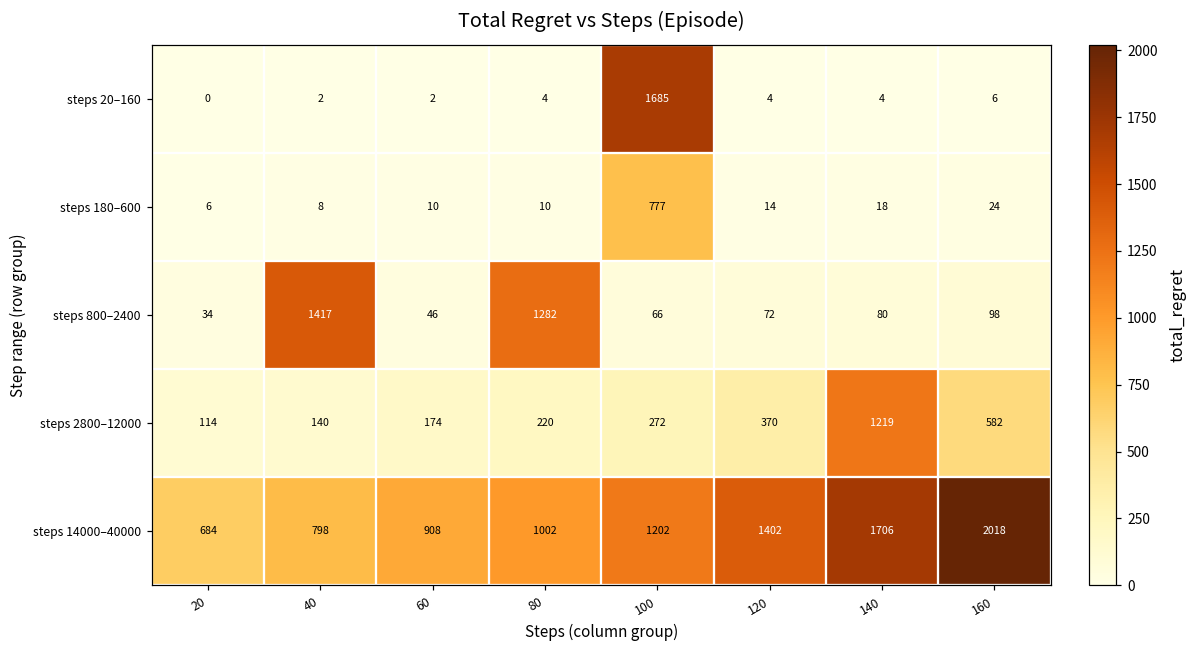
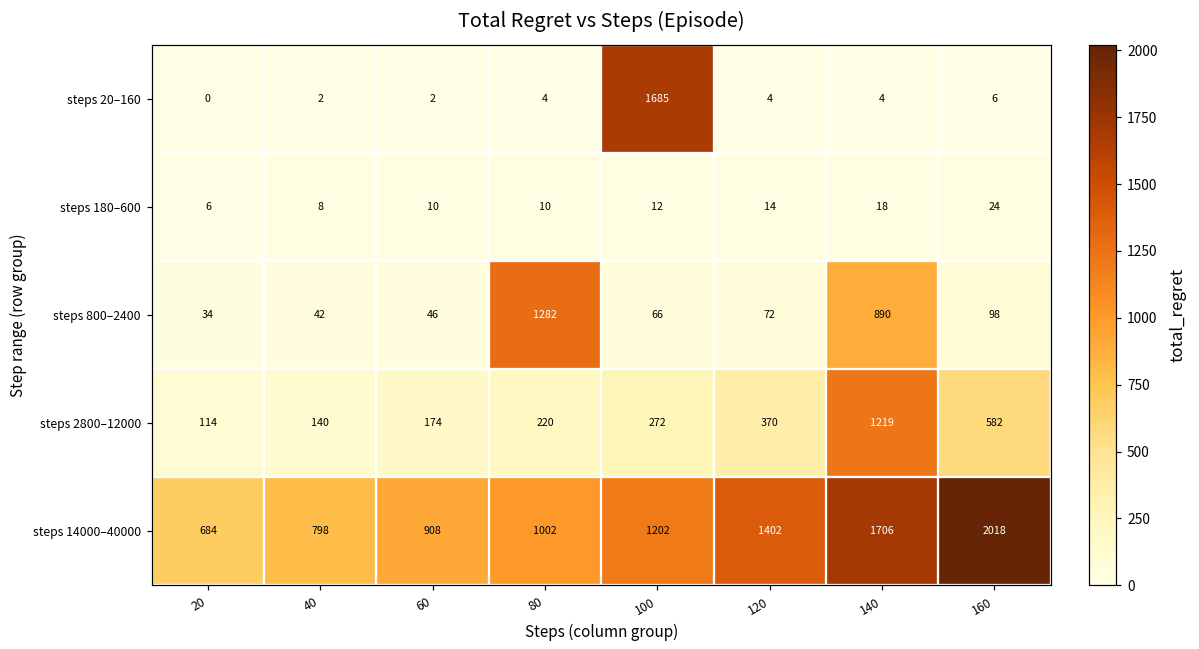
  {
    "steps 20–160": {
      "20": 0,
      "40": 2,
      "60": 2,
      "80": 4,
      "100": 1685,
      "120": 4,
      "140": 4,
      "160": 6
    },
    "steps 180–600": {
      "20": 6,
      "40": 8,
      "60": 10,
      "80": 10,
-     "100": 777,
+     "100": 12,
      "120": 14,
      "140": 18,
      "160": 24
    },
    "steps 800–2400": {
      "20": 34,
-     "40": 1417,
+     "40": 42,
      "60": 46,
      "80": 1282,
      "100": 66,
      "120": 72,
-     "140": 80,
+     "140": 890,
      "160": 98
    },
    "steps 2800–12000": {
      "20": 114,
      "40": 140,
      "60": 174,
      "80": 220,
      "100": 272,
      "120": 370,
      "140": 1219,
      "160": 582
    },
    "steps 14000–40000": {
      "20": 684,
      "40": 798,
      "60": 908,
      "80": 1002,
      "100": 1202,
      "120": 1402,
      "140": 1706,
      "160": 2018
    }
  }
